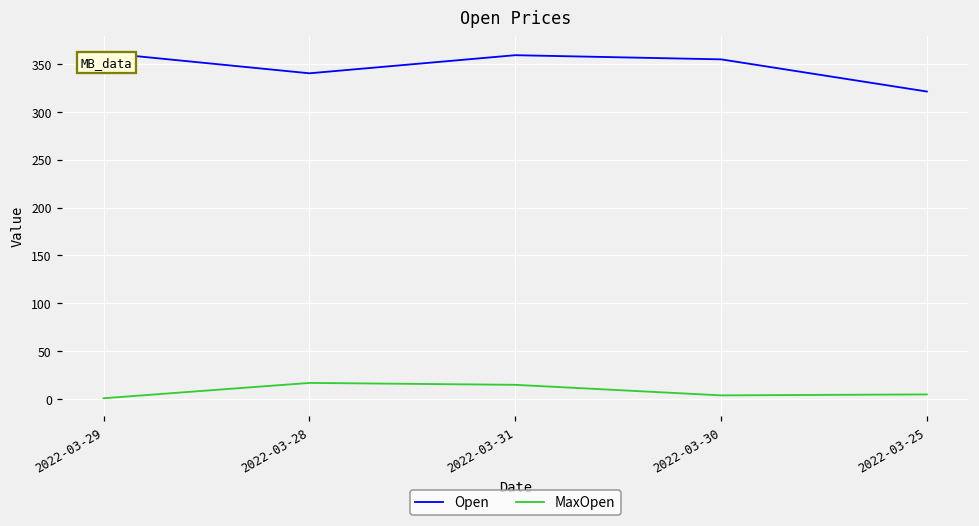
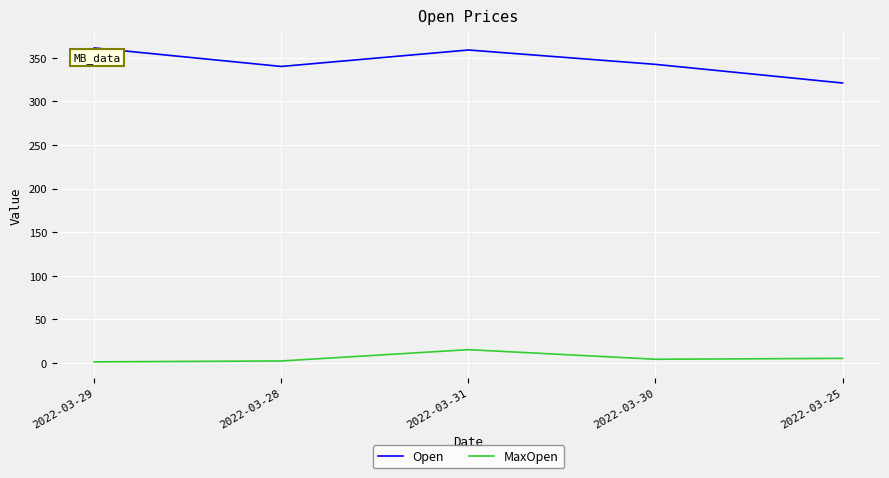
  {
    "Open": {
      "2022-03-29": 360,
      "2022-03-28": 340,
      "2022-03-31": 360,
-     "2022-03-30": 350,
+     "2022-03-30": 340,
      "2022-03-25": 320
    },
    "MaxOpen": {
      "2022-03-29": 0,
-     "2022-03-28": 20,
+     "2022-03-28": 0,
      "2022-03-31": 20,
      "2022-03-30": 0,
      "2022-03-25": 10
    }
  }
